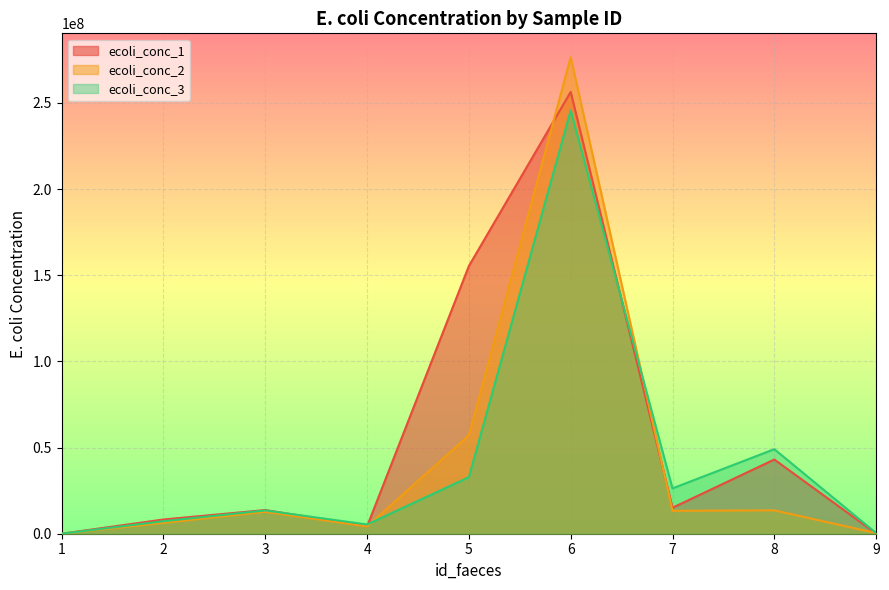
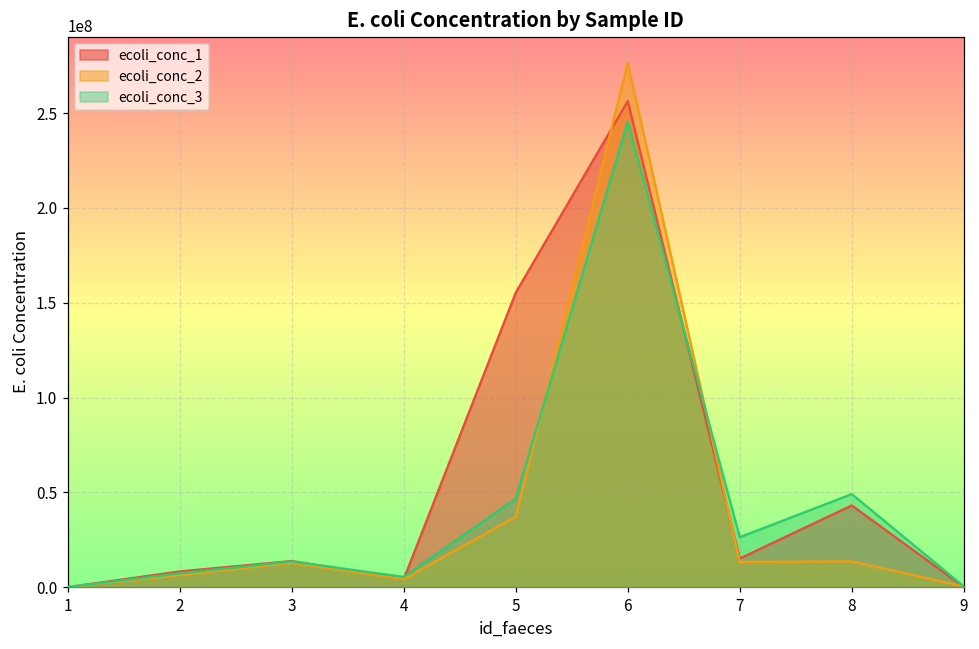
  {
    "ecoli_conc_1": {
      "5": 155000000,
      "6": 256000000,
      "7": 15000000,
      "8": 43000000
    },
    "ecoli_conc_2": {
-     "5": 57000000,
+     "5": 37000000,
      "6": 277000000,
      "7": 13000000,
      "8": 14000000
    },
    "ecoli_conc_3": {
-     "5": 33000000,
+     "5": 47000000,
      "6": 246000000,
      "7": 26000000,
      "8": 49000000
    }
  }
